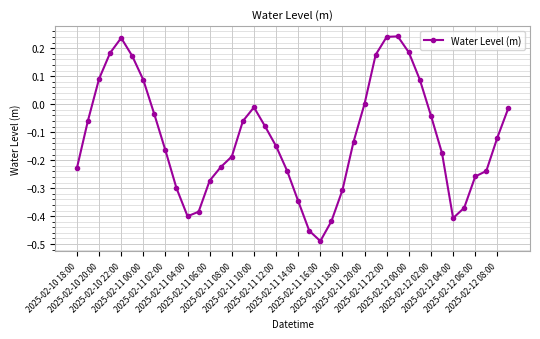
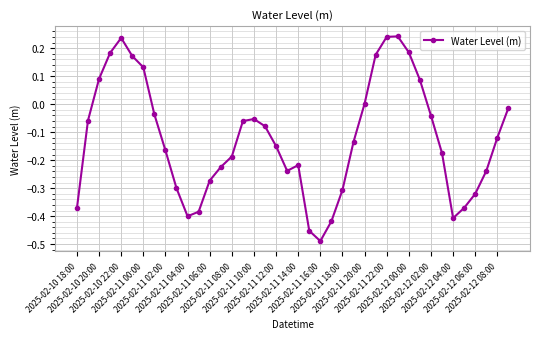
  {
-   "2025-02-10 18:00": -0.23,
+   "2025-02-10 18:00": -0.37,
    "2025-02-10 20:00": 0.09,
    "2025-02-10 22:00": 0.24,
-   "2025-02-11 00:00": 0.09,
+   "2025-02-11 00:00": 0.13,
    "2025-02-11 02:00": -0.17,
    "2025-02-11 04:00": -0.40,
    "2025-02-11 06:00": -0.27,
    "2025-02-11 08:00": -0.19,
-   "2025-02-11 10:00": -0.01,
+   "2025-02-11 10:00": -0.05,
    "2025-02-11 12:00": -0.15,
-   "2025-02-11 14:00": -0.35,
+   "2025-02-11 14:00": -0.22,
    "2025-02-11 16:00": -0.49,
    "2025-02-11 18:00": -0.31,
    "2025-02-11 20:00": 0.00,
    "2025-02-11 22:00": 0.24,
    "2025-02-12 00:00": 0.19,
    "2025-02-12 02:00": -0.04,
    "2025-02-12 04:00": -0.41,
-   "2025-02-12 06:00": -0.26,
+   "2025-02-12 06:00": -0.32,
    "2025-02-12 08:00": -0.12
  }
